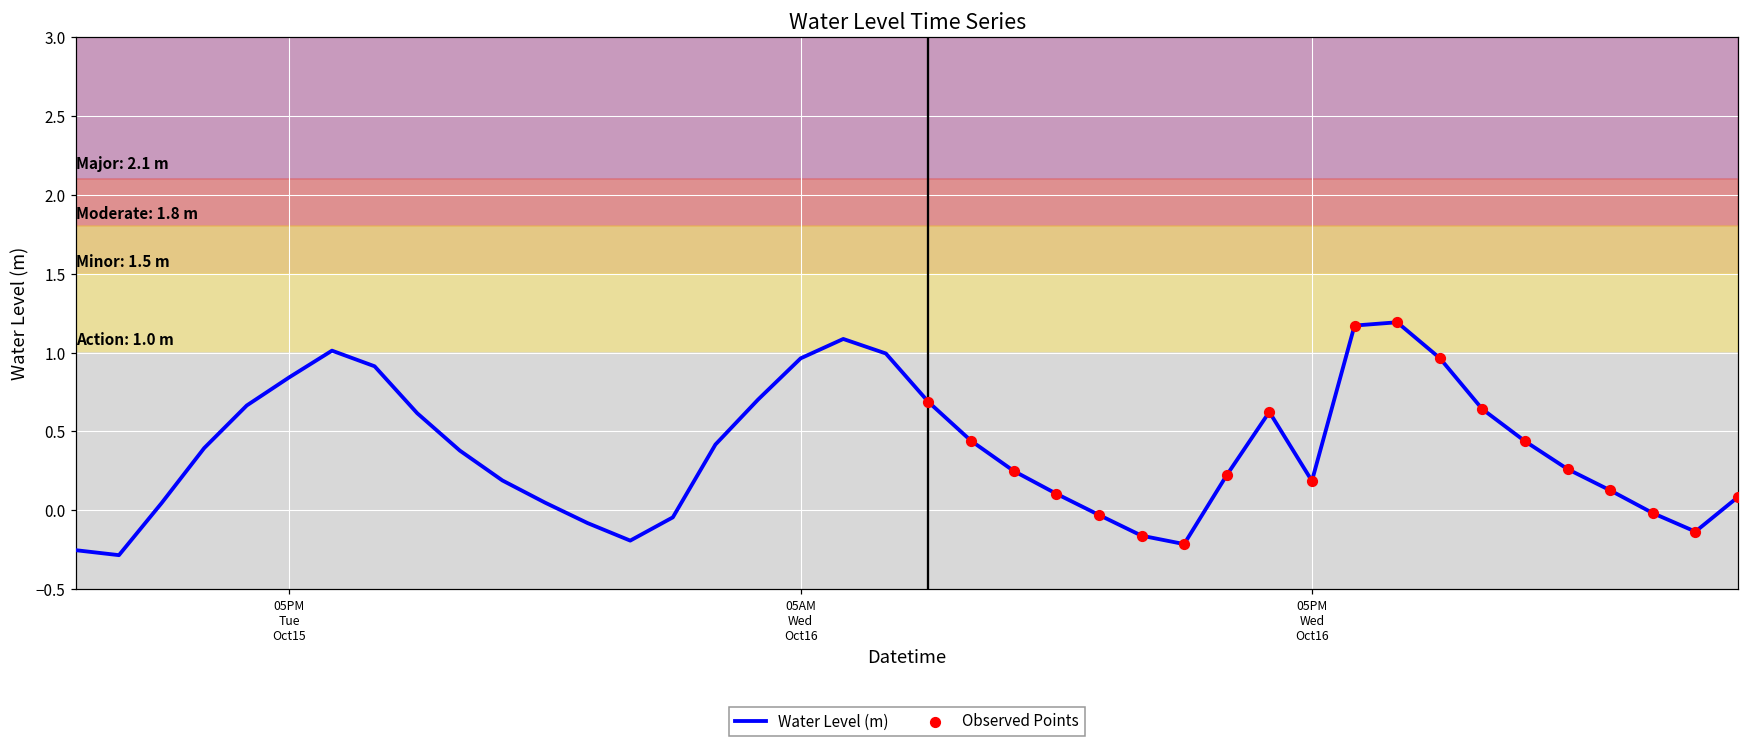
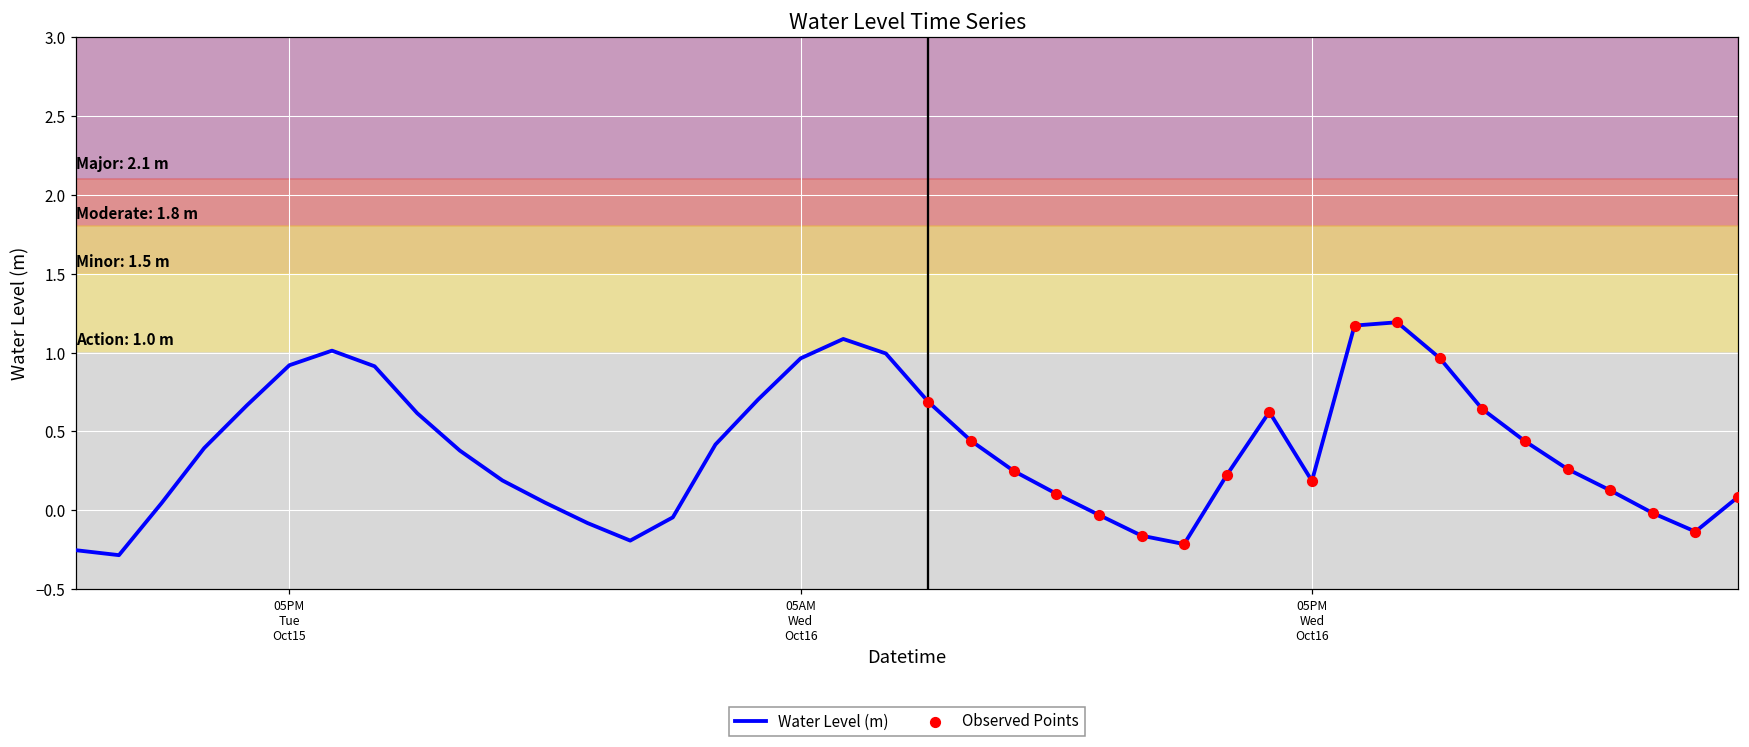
  {
    "Water Level (m)": {
-     "05PM Tue Oct15": 0.84,
+     "05PM Tue Oct15": 0.92,
      "05AM Wed Oct16": 0.96
    }
  }
